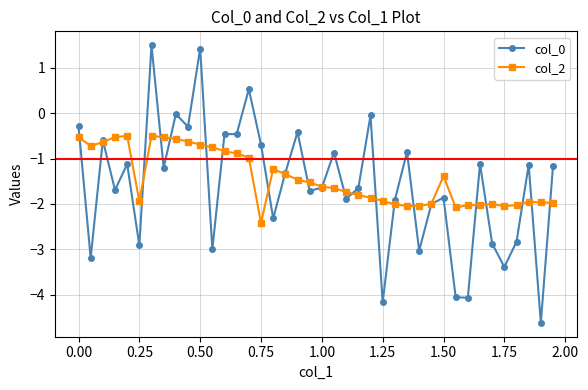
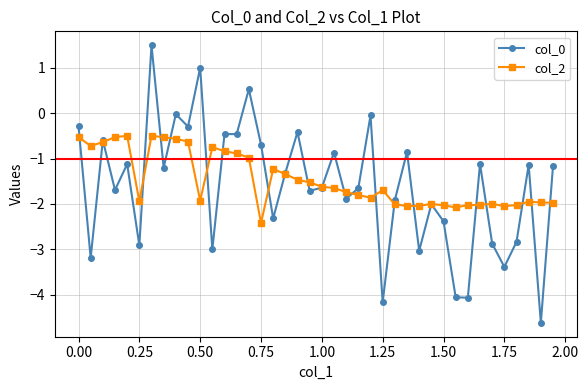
  {
    "col_0": {
      "0.00": -0.3,
      "0.25": -2.9,
-     "0.50": 1.4,
+     "0.50": 1.0,
      "0.75": -0.7,
      "1.25": -4.2,
-     "1.50": -1.9,
+     "1.50": -2.4,
      "1.75": -3.4
    },
    "col_2": {
      "0.00": -0.5,
      "0.25": -1.9,
-     "0.50": -0.7,
+     "0.50": -1.9,
      "0.75": -2.4,
-     "1.25": -1.9,
-     "1.50": -1.4,
+     "1.25": -1.7,
+     "1.50": -2.0,
      "1.75": -2.0
    }
  }
